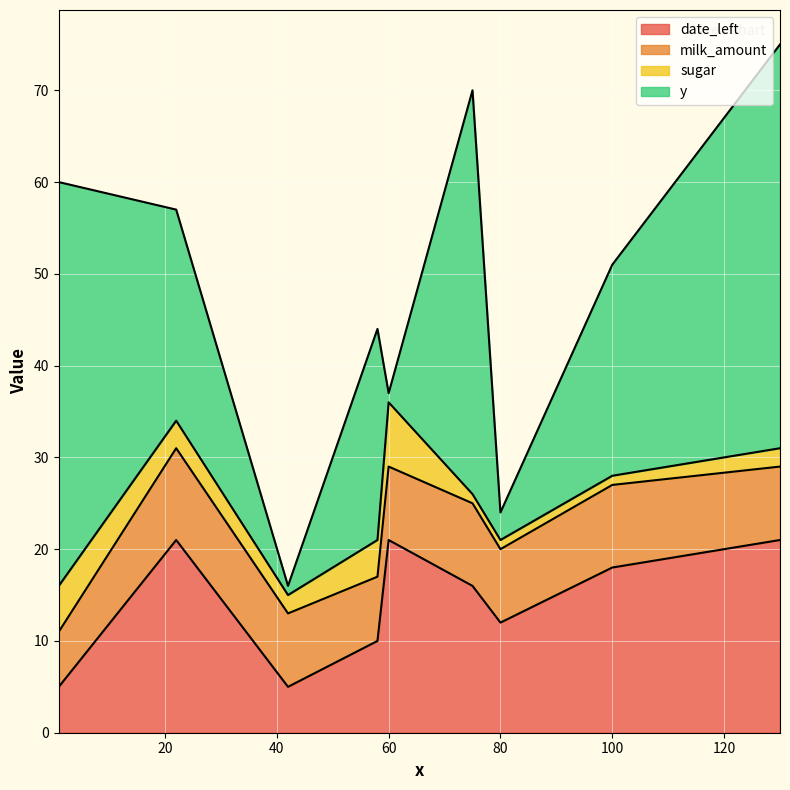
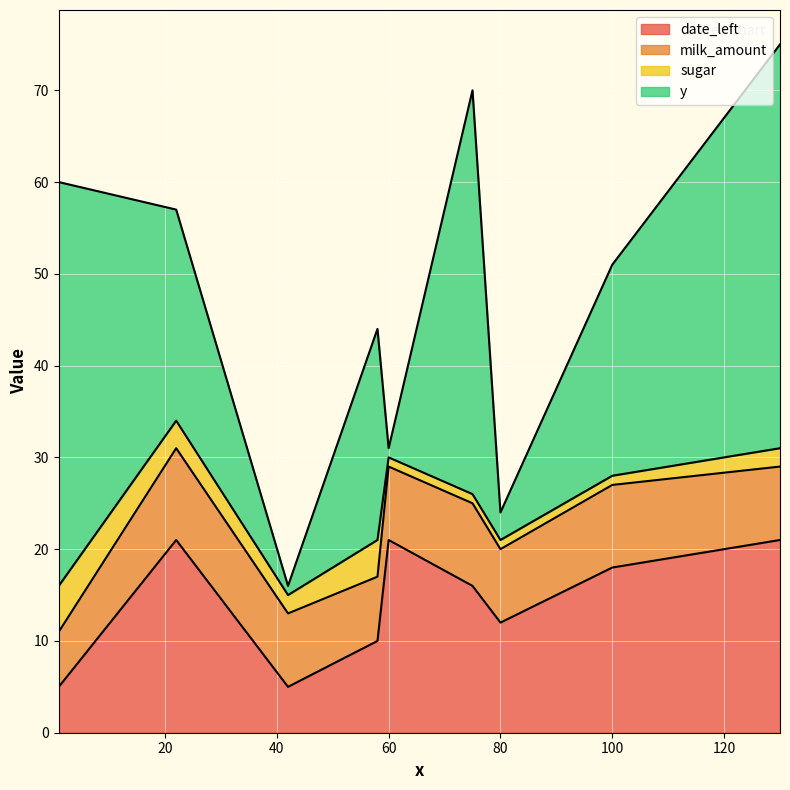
  {
    "sugar": {
-     "60": 7,
+     "60": 1,
      "80": 1,
      "100": 1
    },
    "y": {
      "60": 1,
      "80": 3,
      "100": 23
    }
  }
